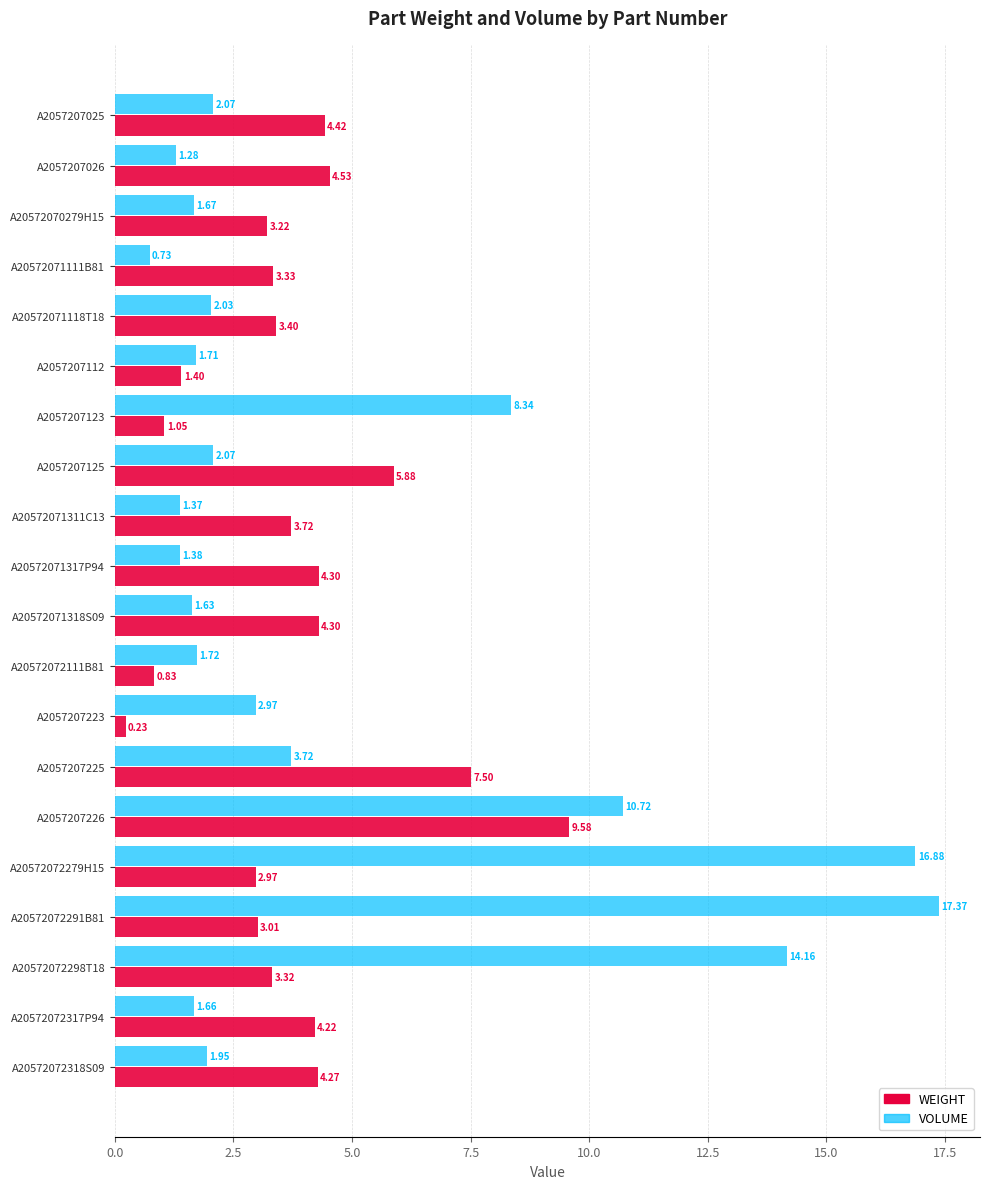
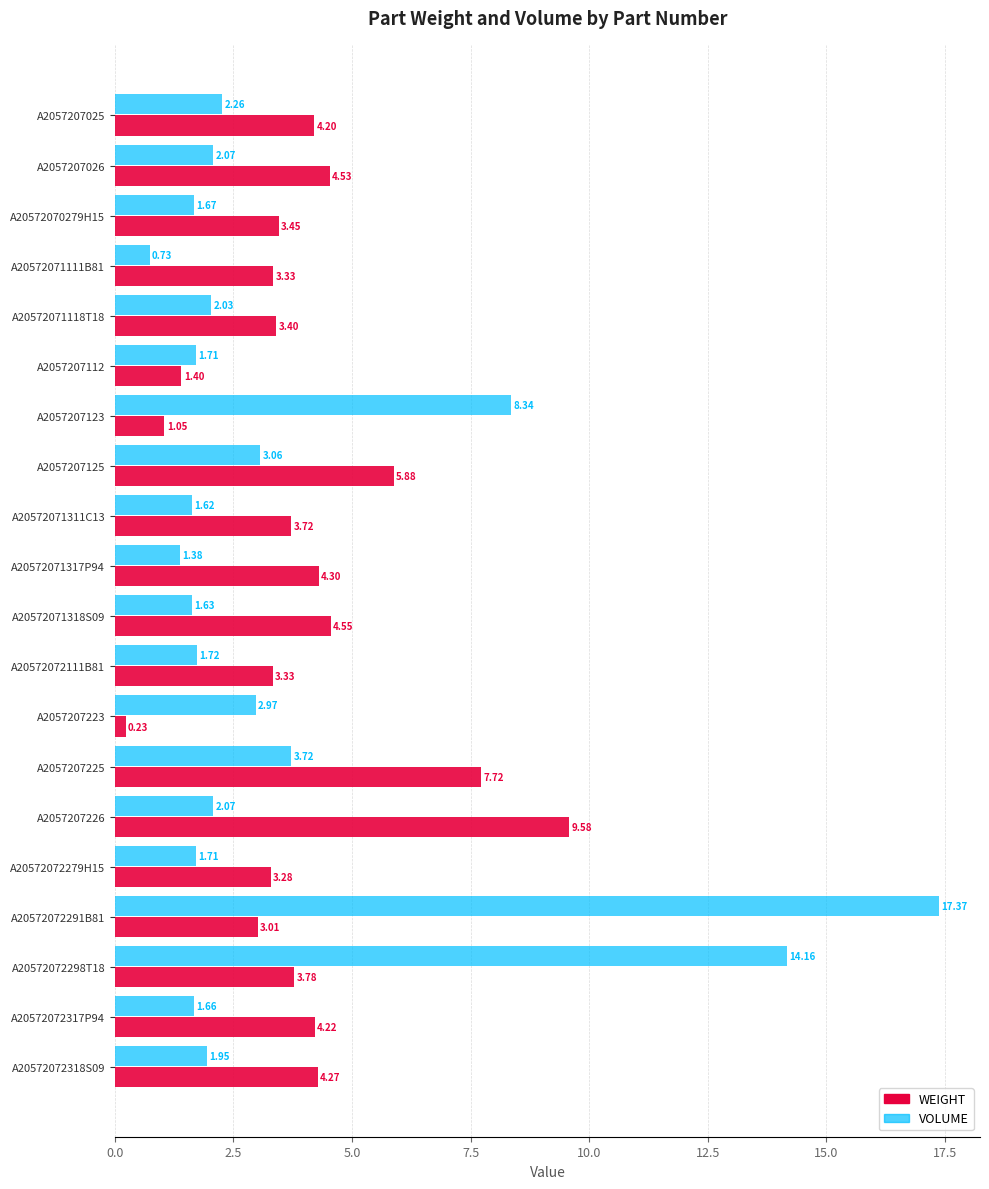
  {
    "WEIGHT": {
-     "A2057207025": 4.42,
+     "A2057207025": 4.20,
      "A2057207026": 4.53,
-     "A20572070279H15": 3.22,
+     "A20572070279H15": 3.45,
      "A20572071111B81": 3.33,
      "A20572071118T18": 3.40,
      "A2057207112": 1.40,
      "A2057207123": 1.05,
      "A2057207125": 5.88,
      "A20572071311C13": 3.72,
      "A20572071317P94": 4.30,
-     "A20572071318S09": 4.30,
-     "A20572072111B81": 0.83,
+     "A20572071318S09": 4.55,
+     "A20572072111B81": 3.33,
      "A2057207223": 0.23,
-     "A2057207225": 7.50,
+     "A2057207225": 7.72,
      "A2057207226": 9.58,
-     "A20572072279H15": 2.97,
+     "A20572072279H15": 3.28,
      "A20572072291B81": 3.01,
-     "A20572072298T18": 3.32,
+     "A20572072298T18": 3.78,
      "A20572072317P94": 4.22,
      "A20572072318S09": 4.27
    },
    "VOLUME": {
-     "A2057207025": 2.07,
-     "A2057207026": 1.28,
+     "A2057207025": 2.26,
+     "A2057207026": 2.07,
      "A20572070279H15": 1.67,
      "A20572071111B81": 0.73,
      "A20572071118T18": 2.03,
      "A2057207112": 1.71,
      "A2057207123": 8.34,
-     "A2057207125": 2.07,
-     "A20572071311C13": 1.37,
+     "A2057207125": 3.06,
+     "A20572071311C13": 1.62,
      "A20572071317P94": 1.38,
      "A20572071318S09": 1.63,
      "A20572072111B81": 1.72,
      "A2057207223": 2.97,
      "A2057207225": 3.72,
-     "A2057207226": 10.72,
-     "A20572072279H15": 16.88,
+     "A2057207226": 2.07,
+     "A20572072279H15": 1.71,
      "A20572072291B81": 17.37,
      "A20572072298T18": 14.16,
      "A20572072317P94": 1.66,
      "A20572072318S09": 1.95
    }
  }
